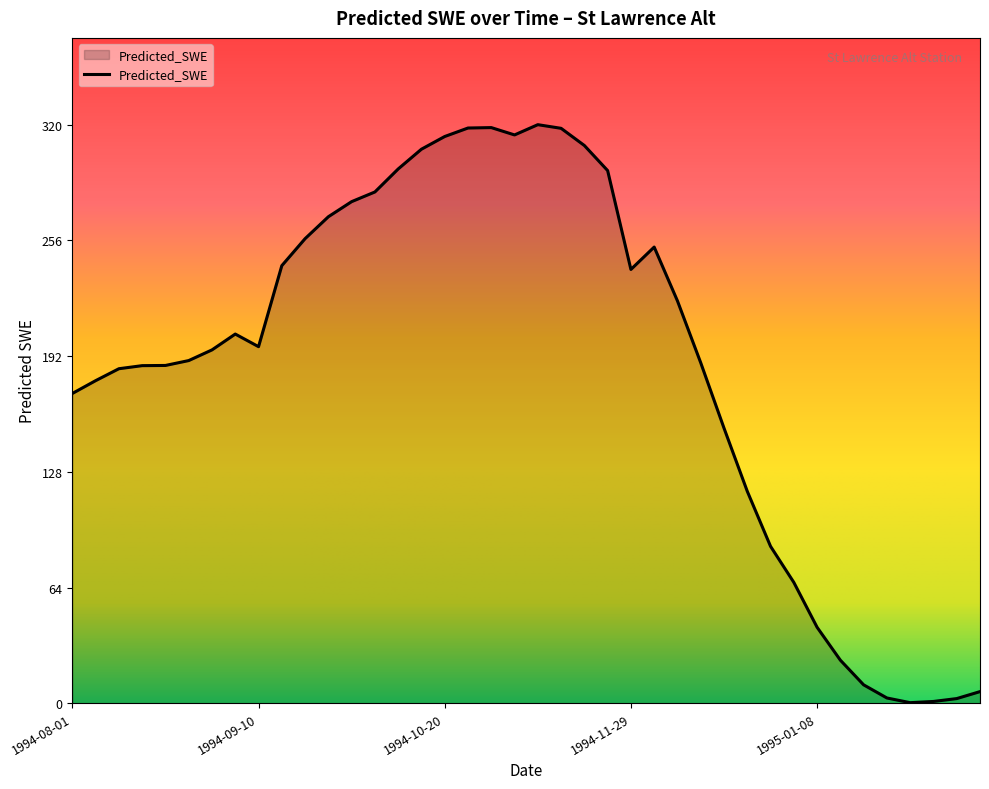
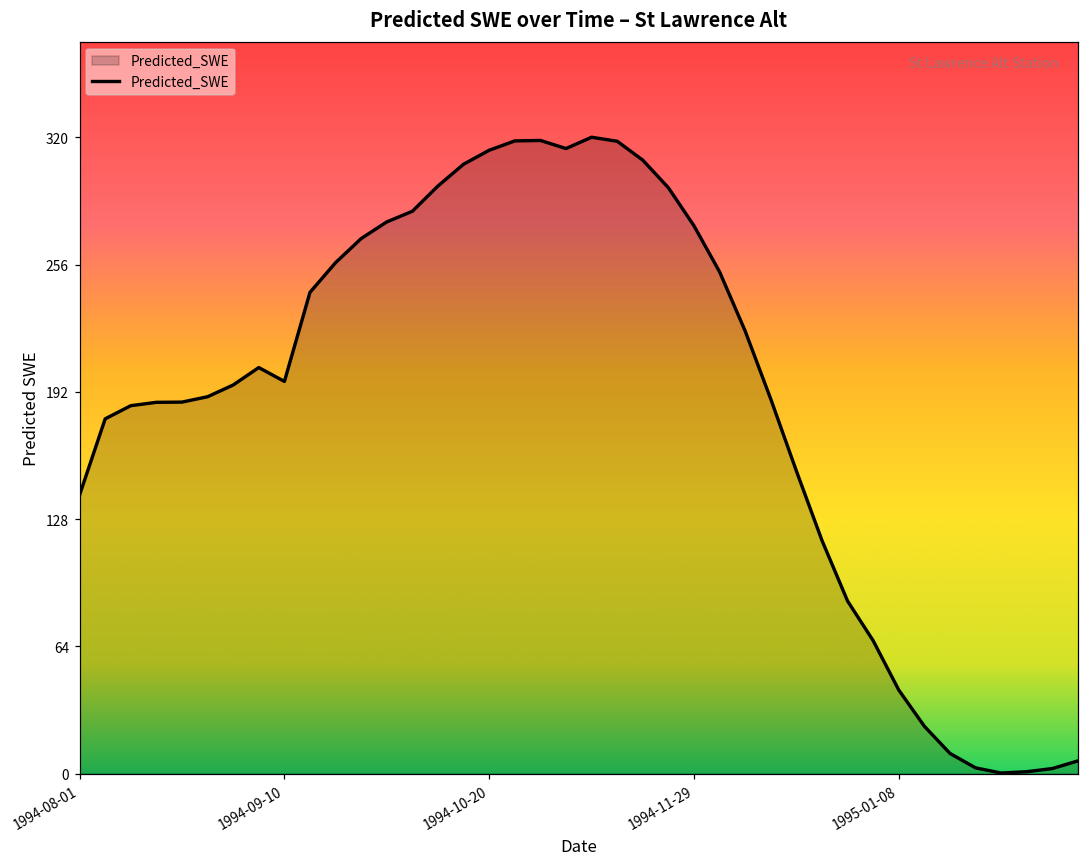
  {
-   "1994-08-01": 171,
+   "1994-08-01": 140,
    "1994-09-10": 197,
    "1994-10-20": 313,
-   "1994-11-29": 240,
+   "1994-11-29": 275,
    "1995-01-08": 42
  }
